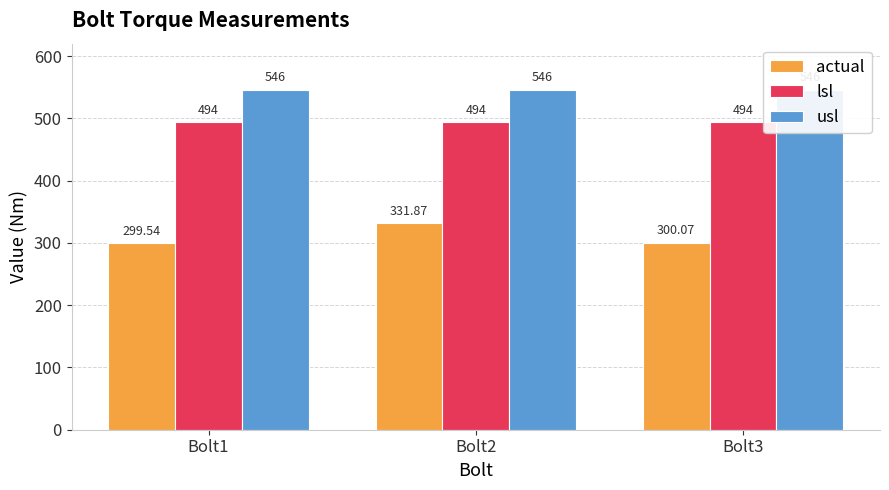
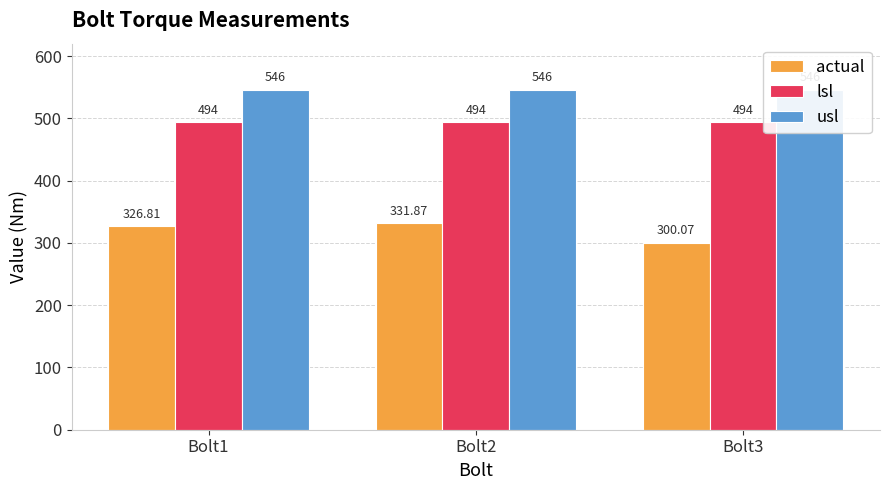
  {
    "actual": {
-     "Bolt1": 299.54,
+     "Bolt1": 326.81,
      "Bolt2": 331.87,
      "Bolt3": 300.07
    },
    "lsl": {
      "Bolt1": 494,
      "Bolt2": 494,
      "Bolt3": 494
    },
    "usl": {
      "Bolt1": 546,
      "Bolt2": 546
    }
  }
